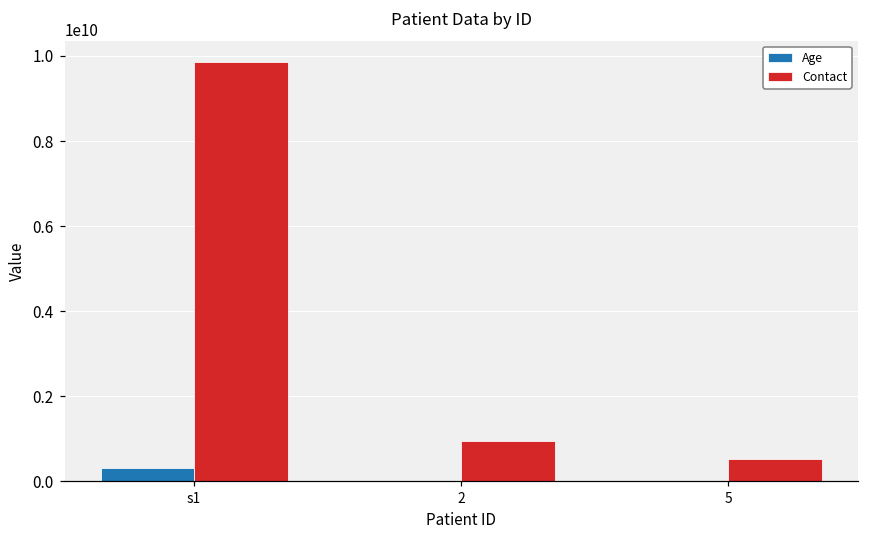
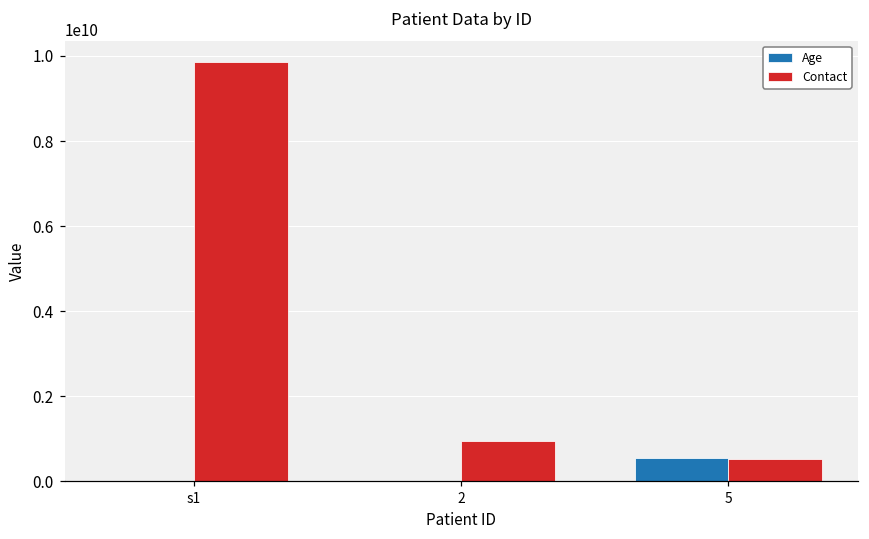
  {
    "Age": {
-     "s1": 300000000,
-     "5": 0
+     "s1": 0,
+     "5": 600000000
    },
    "Contact": {
      "s1": 9900000000,
      "2": 900000000,
      "5": 500000000
    }
  }
